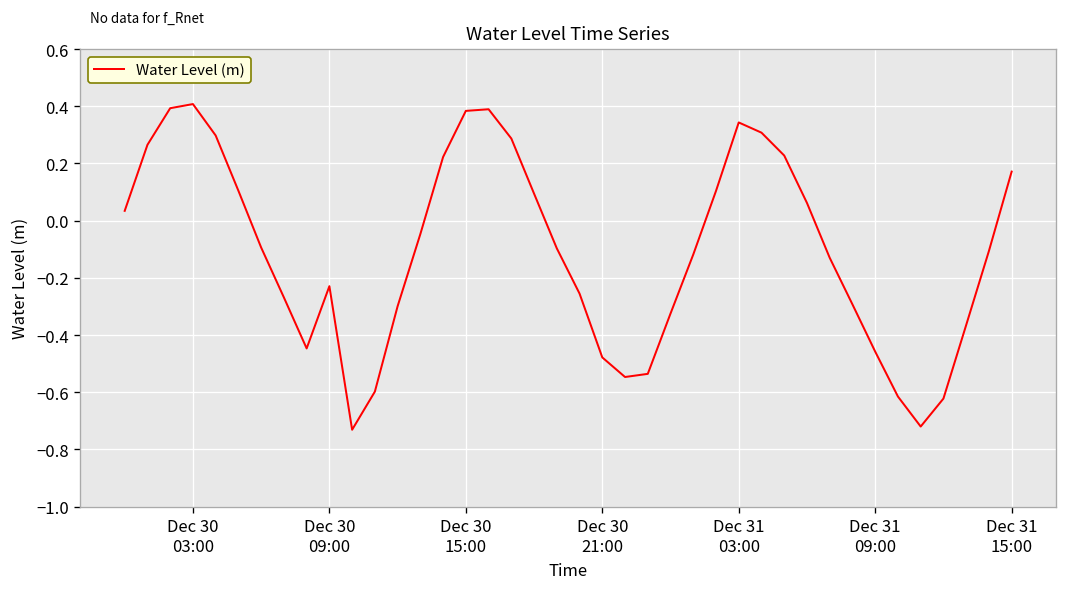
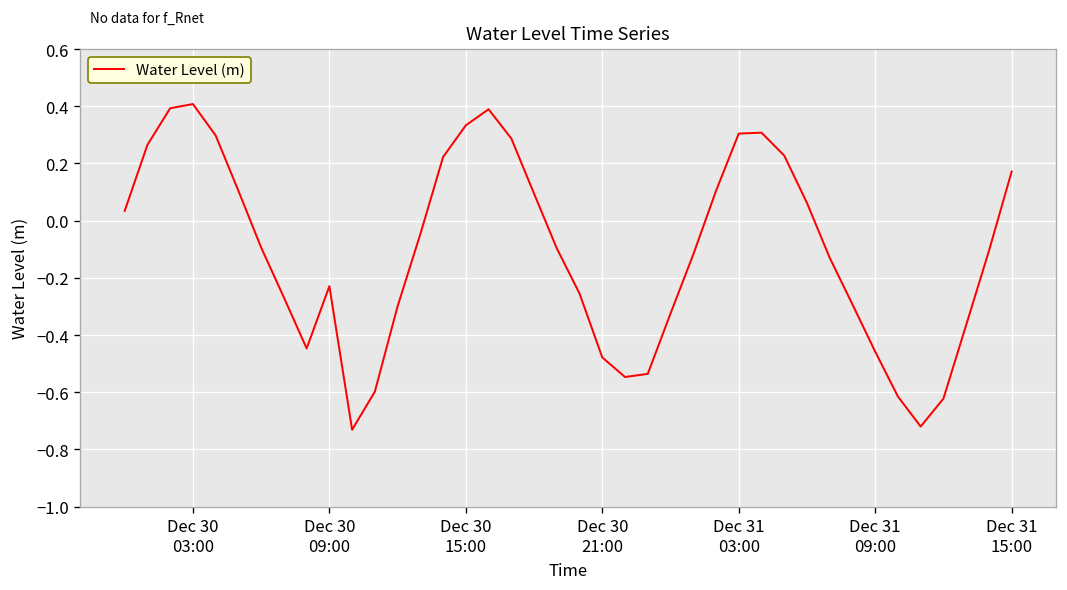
  {
    "Dec 30 03:00": 0.41,
    "Dec 30 09:00": -0.23,
-   "Dec 30 15:00": 0.38,
+   "Dec 30 15:00": 0.33,
    "Dec 30 21:00": -0.48,
-   "Dec 31 03:00": 0.34,
+   "Dec 31 03:00": 0.30,
    "Dec 31 09:00": -0.46,
    "Dec 31 15:00": 0.17
  }
